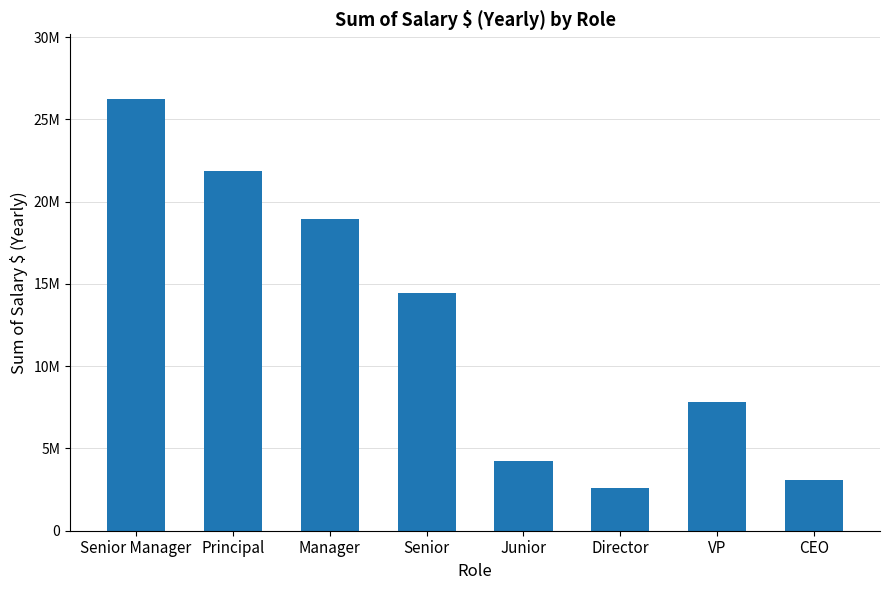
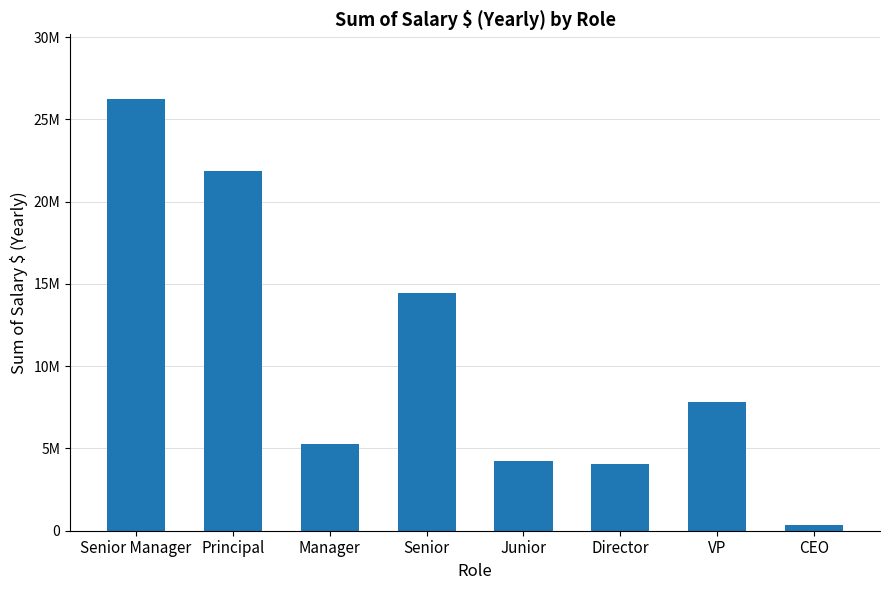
  {
    "Senior Manager": 26200000,
    "Principal": 21900000,
-   "Manager": 18900000,
+   "Manager": 5200000,
    "Senior": 14400000,
    "Junior": 4200000,
-   "Director": 2600000,
+   "Director": 4100000,
    "VP": 7800000,
-   "CEO": 3100000
+   "CEO": 400000
  }
